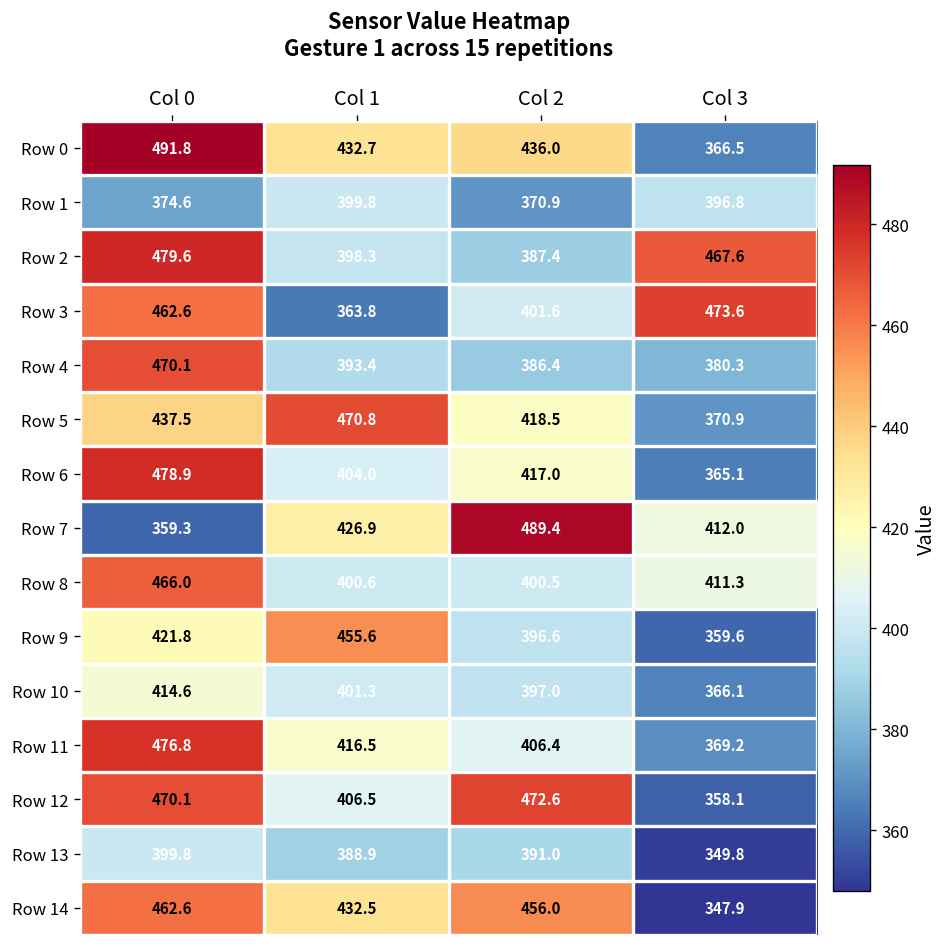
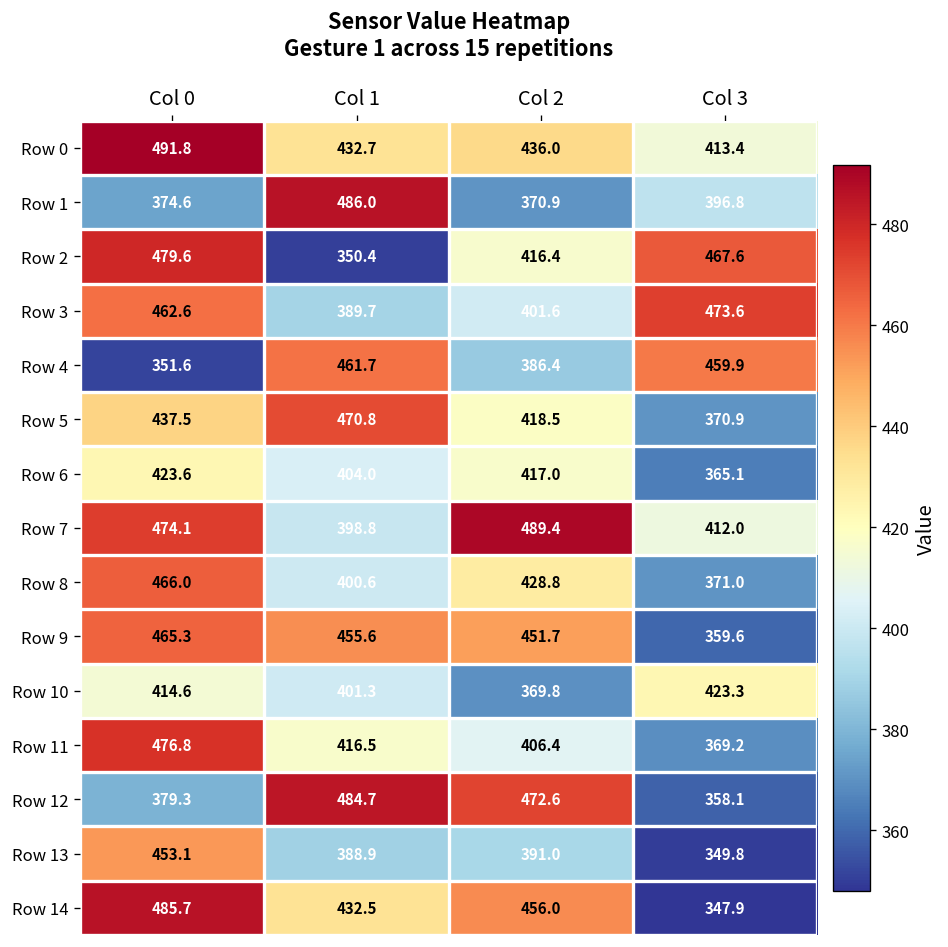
  {
    "Row 0": {
      "Col 0": 491.8,
      "Col 1": 432.7,
      "Col 2": 436.0,
-     "Col 3": 366.5
+     "Col 3": 413.4
    },
    "Row 1": {
      "Col 0": 374.6,
-     "Col 1": 399.8,
+     "Col 1": 486.0,
      "Col 2": 370.9,
      "Col 3": 396.8
    },
    "Row 2": {
      "Col 0": 479.6,
-     "Col 1": 398.3,
-     "Col 2": 387.4,
+     "Col 1": 350.4,
+     "Col 2": 416.4,
      "Col 3": 467.6
    },
    "Row 3": {
      "Col 0": 462.6,
-     "Col 1": 363.8,
+     "Col 1": 389.7,
      "Col 3": 473.6
    },
    "Row 4": {
-     "Col 0": 470.1,
-     "Col 1": 393.4,
+     "Col 0": 351.6,
+     "Col 1": 461.7,
      "Col 2": 386.4,
-     "Col 3": 380.3
+     "Col 3": 459.9
    },
    "Row 5": {
      "Col 0": 437.5,
      "Col 1": 470.8,
      "Col 2": 418.5,
      "Col 3": 370.9
    },
    "Row 6": {
-     "Col 0": 478.9,
+     "Col 0": 423.6,
      "Col 2": 417.0,
      "Col 3": 365.1
    },
    "Row 7": {
-     "Col 0": 359.3,
-     "Col 1": 426.9,
+     "Col 0": 474.1,
+     "Col 1": 398.8,
      "Col 2": 489.4,
      "Col 3": 412.0
    },
    "Row 8": {
      "Col 0": 466.0,
      "Col 1": 400.6,
-     "Col 2": 400.5,
-     "Col 3": 411.3
+     "Col 2": 428.8,
+     "Col 3": 371.0
    },
    "Row 9": {
-     "Col 0": 421.8,
+     "Col 0": 465.3,
      "Col 1": 455.6,
-     "Col 2": 396.6,
+     "Col 2": 451.7,
      "Col 3": 359.6
    },
    "Row 10": {
      "Col 0": 414.6,
      "Col 1": 401.3,
-     "Col 2": 397.0,
-     "Col 3": 366.1
+     "Col 2": 369.8,
+     "Col 3": 423.3
    },
    "Row 11": {
      "Col 0": 476.8,
      "Col 1": 416.5,
      "Col 2": 406.4,
      "Col 3": 369.2
    },
    "Row 12": {
-     "Col 0": 470.1,
-     "Col 1": 406.5,
+     "Col 0": 379.3,
+     "Col 1": 484.7,
      "Col 2": 472.6,
      "Col 3": 358.1
    },
    "Row 13": {
-     "Col 0": 399.8,
+     "Col 0": 453.1,
      "Col 1": 388.9,
      "Col 2": 391.0,
      "Col 3": 349.8
    },
    "Row 14": {
-     "Col 0": 462.6,
+     "Col 0": 485.7,
      "Col 1": 432.5,
      "Col 2": 456.0,
      "Col 3": 347.9
    }
  }
